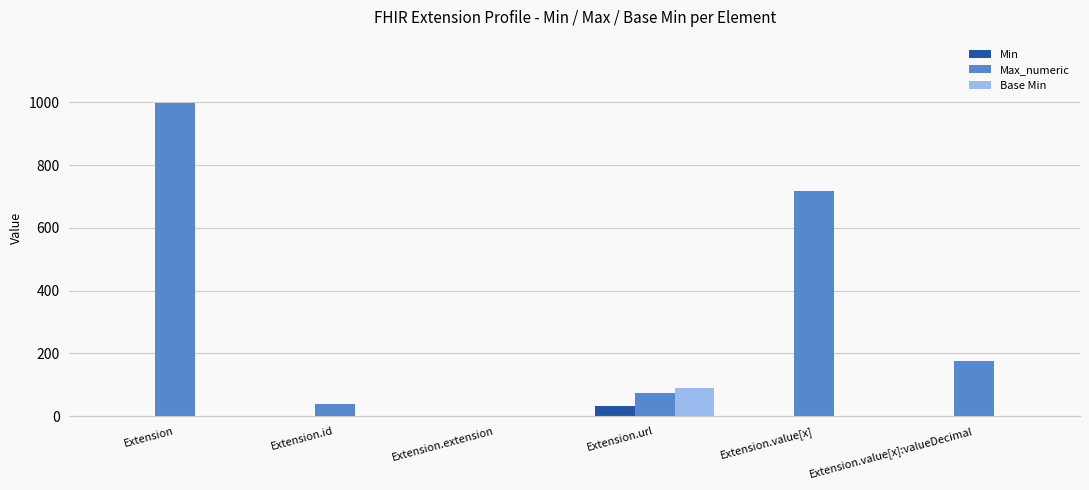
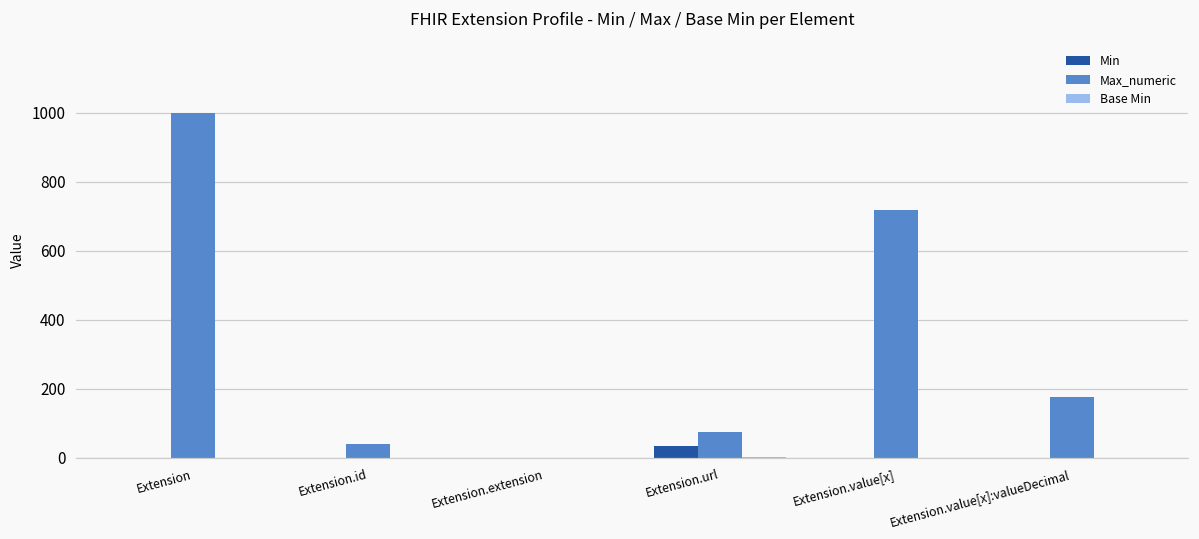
  {
    "Min": {
      "Extension": 0,
      "Extension.id": 0,
      "Extension.extension": 0,
      "Extension.url": 30,
      "Extension.value[x]": 0,
      "Extension.value[x]:valueDecimal": 0
    },
    "Max_numeric": {
      "Extension": 1000,
      "Extension.id": 40,
      "Extension.extension": 0,
      "Extension.url": 80,
      "Extension.value[x]": 720,
      "Extension.value[x]:valueDecimal": 180
    },
    "Base Min": {
      "Extension": 0,
      "Extension.id": 0,
      "Extension.extension": 0,
-     "Extension.url": 90,
+     "Extension.url": 0,
      "Extension.value[x]": 0,
      "Extension.value[x]:valueDecimal": 0
    }
  }
